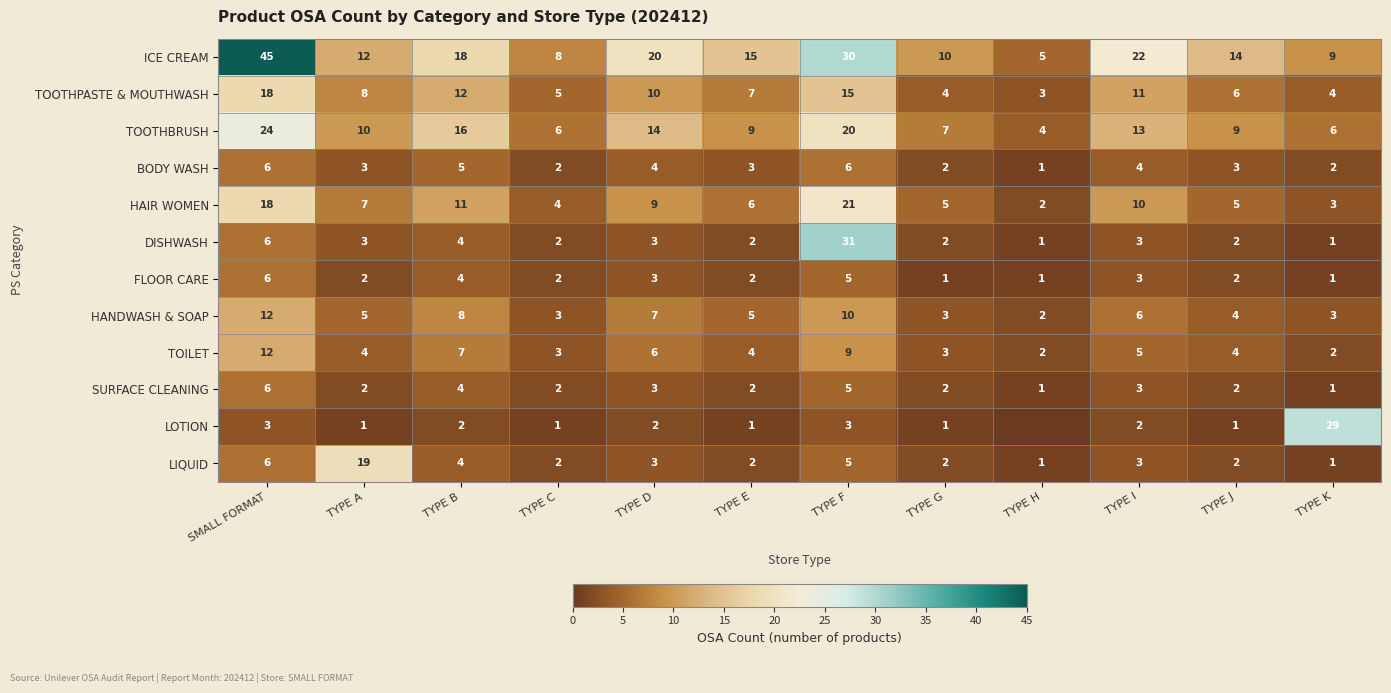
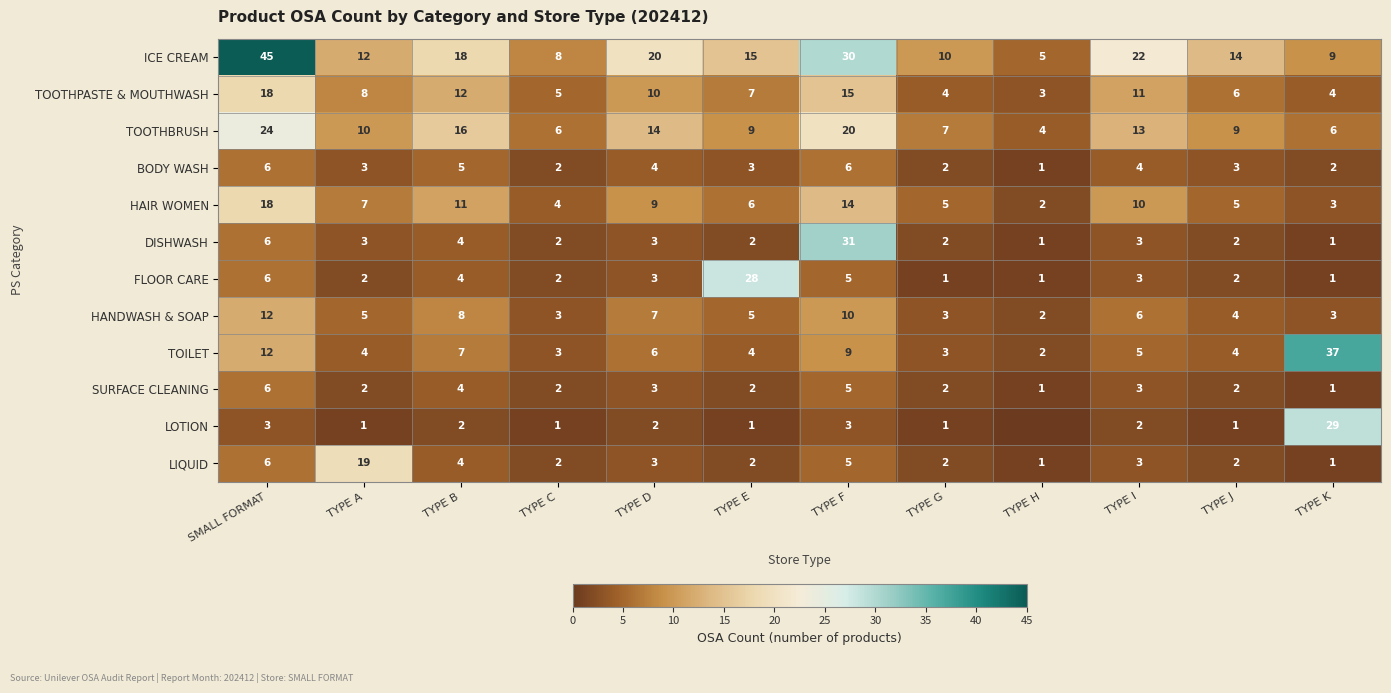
  {
    "ICE CREAM": {
      "SMALL FORMAT": 45,
      "TYPE A": 12,
      "TYPE B": 18,
      "TYPE C": 8,
      "TYPE D": 20,
      "TYPE E": 15,
      "TYPE F": 30,
      "TYPE G": 10,
      "TYPE H": 5,
      "TYPE I": 22,
      "TYPE J": 14,
      "TYPE K": 9
    },
    "TOOTHPASTE & MOUTHWASH": {
      "SMALL FORMAT": 18,
      "TYPE A": 8,
      "TYPE B": 12,
      "TYPE C": 5,
      "TYPE D": 10,
      "TYPE E": 7,
      "TYPE F": 15,
      "TYPE G": 4,
      "TYPE H": 3,
      "TYPE I": 11,
      "TYPE J": 6,
      "TYPE K": 4
    },
    "TOOTHBRUSH": {
      "SMALL FORMAT": 24,
      "TYPE A": 10,
      "TYPE B": 16,
      "TYPE C": 6,
      "TYPE D": 14,
      "TYPE E": 9,
      "TYPE F": 20,
      "TYPE G": 7,
      "TYPE H": 4,
      "TYPE I": 13,
      "TYPE J": 9,
      "TYPE K": 6
    },
    "BODY WASH": {
      "SMALL FORMAT": 6,
      "TYPE A": 3,
      "TYPE B": 5,
      "TYPE C": 2,
      "TYPE D": 4,
      "TYPE E": 3,
      "TYPE F": 6,
      "TYPE G": 2,
      "TYPE H": 1,
      "TYPE I": 4,
      "TYPE J": 3,
      "TYPE K": 2
    },
    "HAIR WOMEN": {
      "SMALL FORMAT": 18,
      "TYPE A": 7,
      "TYPE B": 11,
      "TYPE C": 4,
      "TYPE D": 9,
      "TYPE E": 6,
-     "TYPE F": 21,
+     "TYPE F": 14,
      "TYPE G": 5,
      "TYPE H": 2,
      "TYPE I": 10,
      "TYPE J": 5,
      "TYPE K": 3
    },
    "DISHWASH": {
      "SMALL FORMAT": 6,
      "TYPE A": 3,
      "TYPE B": 4,
      "TYPE C": 2,
      "TYPE D": 3,
      "TYPE E": 2,
      "TYPE F": 31,
      "TYPE G": 2,
      "TYPE H": 1,
      "TYPE I": 3,
      "TYPE J": 2,
      "TYPE K": 1
    },
    "FLOOR CARE": {
      "SMALL FORMAT": 6,
      "TYPE A": 2,
      "TYPE B": 4,
      "TYPE C": 2,
      "TYPE D": 3,
-     "TYPE E": 2,
+     "TYPE E": 28,
      "TYPE F": 5,
      "TYPE G": 1,
      "TYPE H": 1,
      "TYPE I": 3,
      "TYPE J": 2,
      "TYPE K": 1
    },
    "HANDWASH & SOAP": {
      "SMALL FORMAT": 12,
      "TYPE A": 5,
      "TYPE B": 8,
      "TYPE C": 3,
      "TYPE D": 7,
      "TYPE E": 5,
      "TYPE F": 10,
      "TYPE G": 3,
      "TYPE H": 2,
      "TYPE I": 6,
      "TYPE J": 4,
      "TYPE K": 3
    },
    "TOILET": {
      "SMALL FORMAT": 12,
      "TYPE A": 4,
      "TYPE B": 7,
      "TYPE C": 3,
      "TYPE D": 6,
      "TYPE E": 4,
      "TYPE F": 9,
      "TYPE G": 3,
      "TYPE H": 2,
      "TYPE I": 5,
      "TYPE J": 4,
-     "TYPE K": 2
+     "TYPE K": 37
    },
    "SURFACE CLEANING": {
      "SMALL FORMAT": 6,
      "TYPE A": 2,
      "TYPE B": 4,
      "TYPE C": 2,
      "TYPE D": 3,
      "TYPE E": 2,
      "TYPE F": 5,
      "TYPE G": 2,
      "TYPE H": 1,
      "TYPE I": 3,
      "TYPE J": 2,
      "TYPE K": 1
    },
    "LOTION": {
      "SMALL FORMAT": 3,
      "TYPE A": 1,
      "TYPE B": 2,
      "TYPE C": 1,
      "TYPE D": 2,
      "TYPE E": 1,
      "TYPE F": 3,
      "TYPE G": 1,
      "TYPE I": 2,
      "TYPE J": 1,
      "TYPE K": 29
    },
    "LIQUID": {
      "SMALL FORMAT": 6,
      "TYPE A": 19,
      "TYPE B": 4,
      "TYPE C": 2,
      "TYPE D": 3,
      "TYPE E": 2,
      "TYPE F": 5,
      "TYPE G": 2,
      "TYPE H": 1,
      "TYPE I": 3,
      "TYPE J": 2,
      "TYPE K": 1
    }
  }
